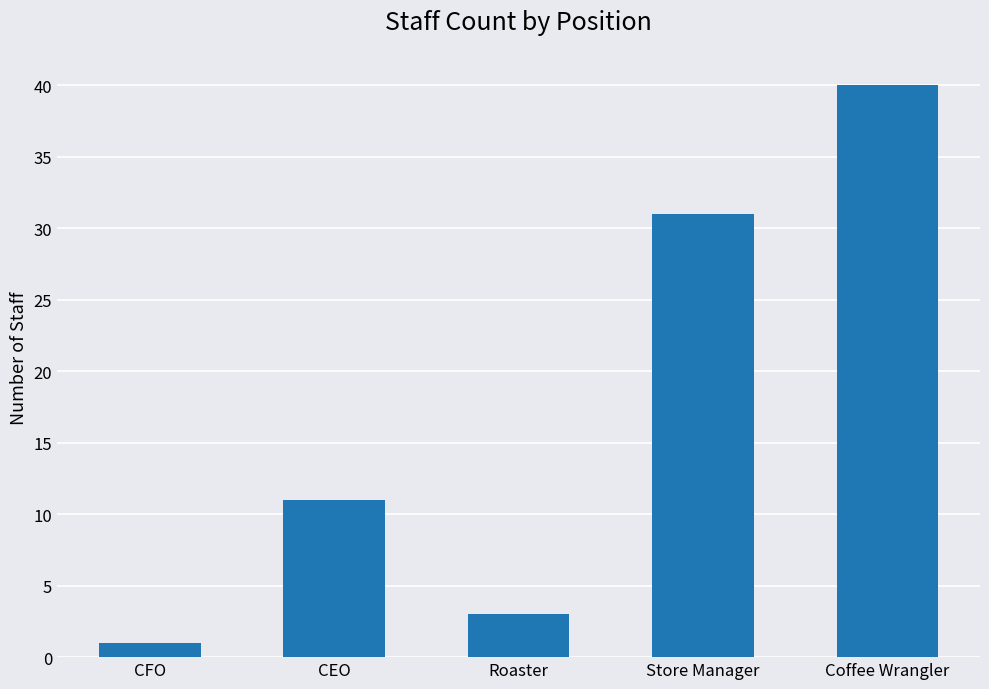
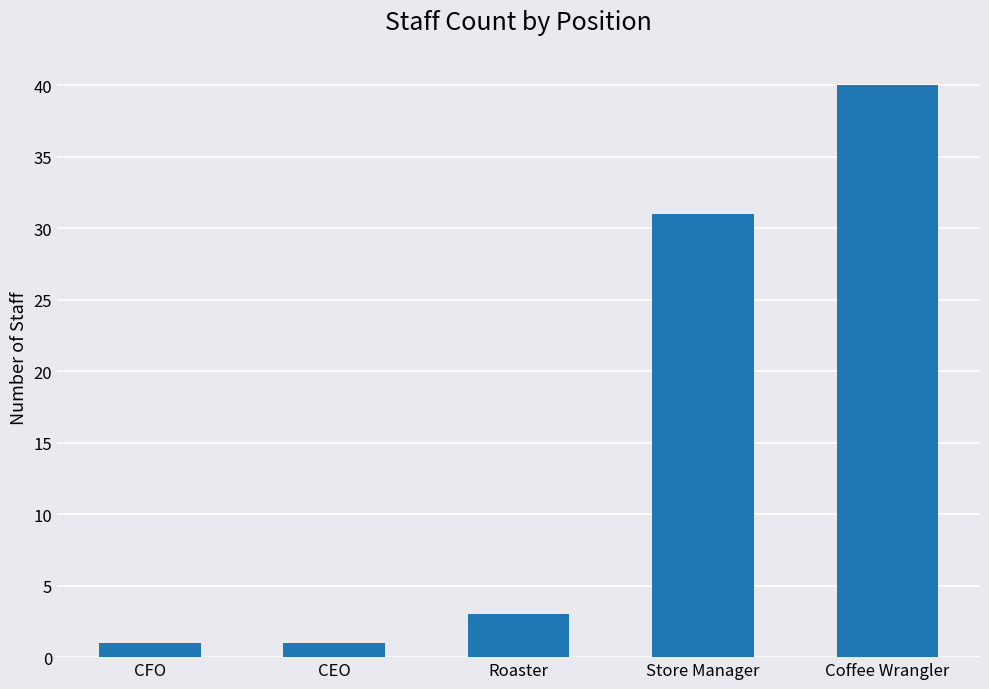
  {
    "CFO": 1,
-   "CEO": 11,
+   "CEO": 1,
    "Roaster": 3,
    "Store Manager": 31,
    "Coffee Wrangler": 40
  }
